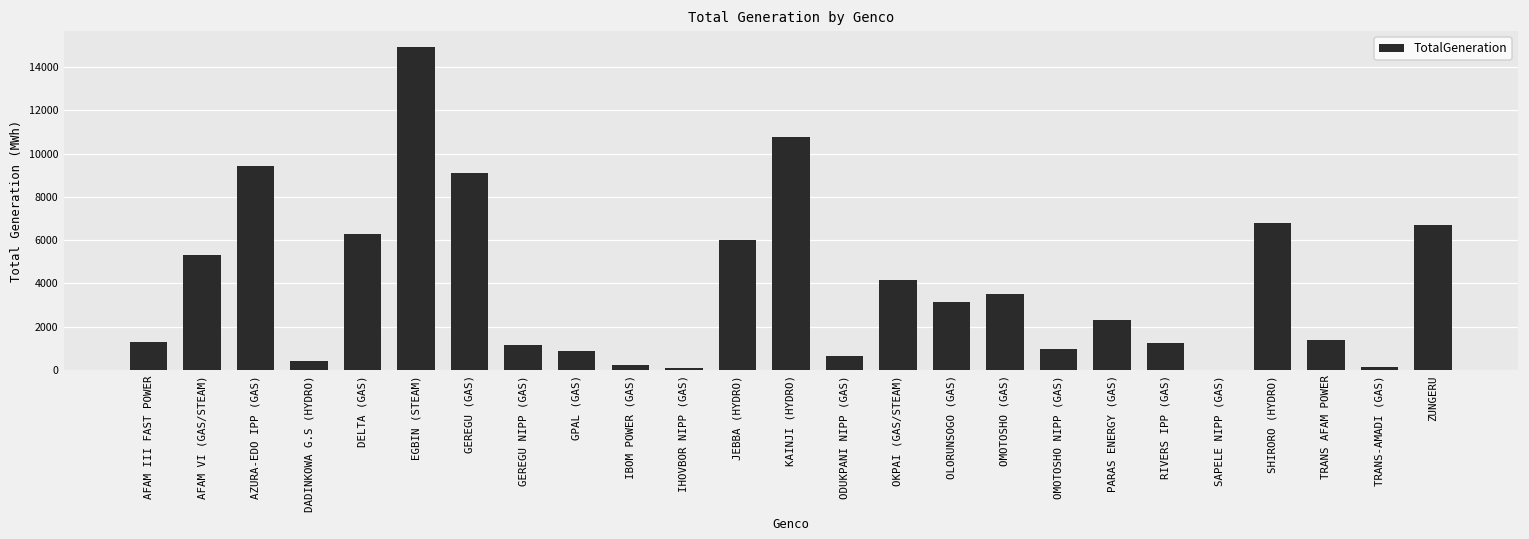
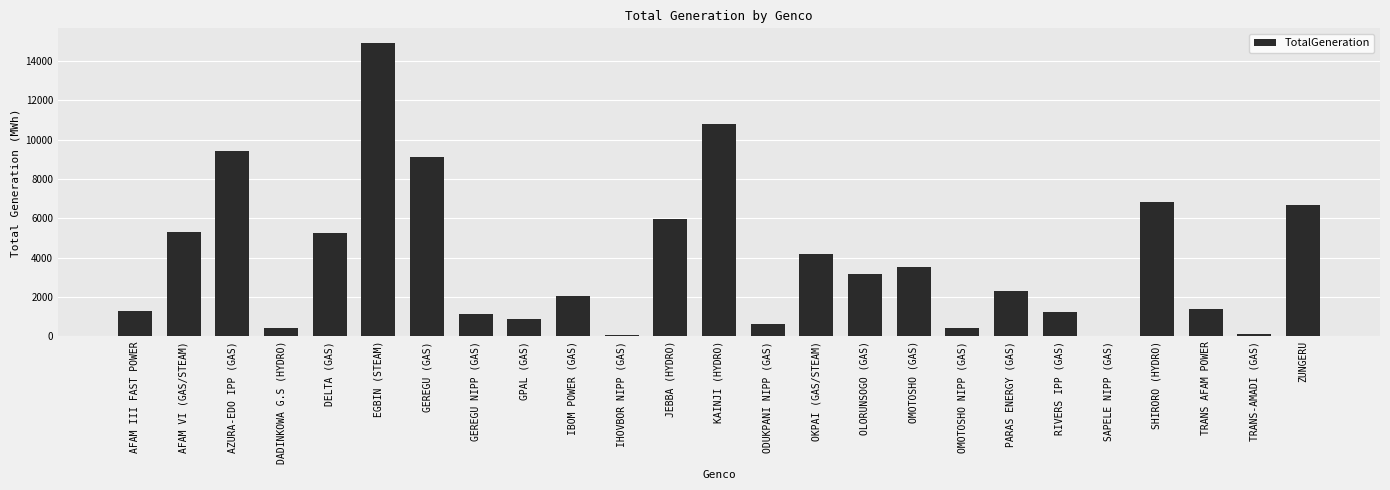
  {
    "AFAM III FAST POWER": 1300,
    "AFAM VI (GAS/STEAM)": 5300,
    "AZURA-EDO IPP (GAS)": 9400,
    "DADINKOWA G.S (HYDRO)": 400,
-   "DELTA (GAS)": 6300,
+   "DELTA (GAS)": 5200,
    "EGBIN (STEAM)": 14900,
    "GEREGU (GAS)": 9100,
    "GEREGU NIPP (GAS)": 1100,
    "GPAL (GAS)": 900,
-   "IBOM POWER (GAS)": 200,
+   "IBOM POWER (GAS)": 2100,
    "JEBBA (HYDRO)": 6000,
    "KAINJI (HYDRO)": 10800,
    "ODUKPANI NIPP (GAS)": 600,
    "OKPAI (GAS/STEAM)": 4200,
    "OLORUNSOGO (GAS)": 3100,
    "OMOTOSHO (GAS)": 3500,
-   "OMOTOSHO NIPP (GAS)": 1000,
+   "OMOTOSHO NIPP (GAS)": 400,
    "PARAS ENERGY (GAS)": 2300,
    "RIVERS IPP (GAS)": 1200,
    "SAPELE NIPP (GAS)": 0,
    "SHIRORO (HYDRO)": 6800,
    "TRANS AFAM POWER": 1400,
    "TRANS-AMADI (GAS)": 100,
    "ZUNGERU": 6700
  }
